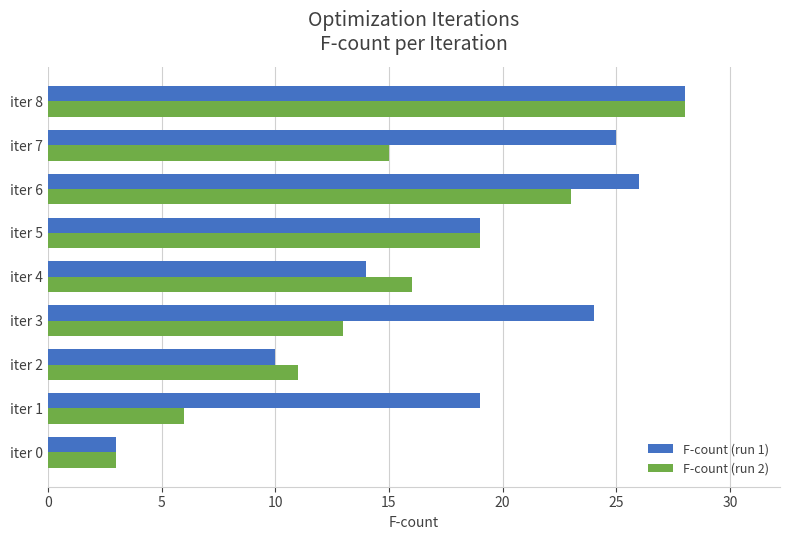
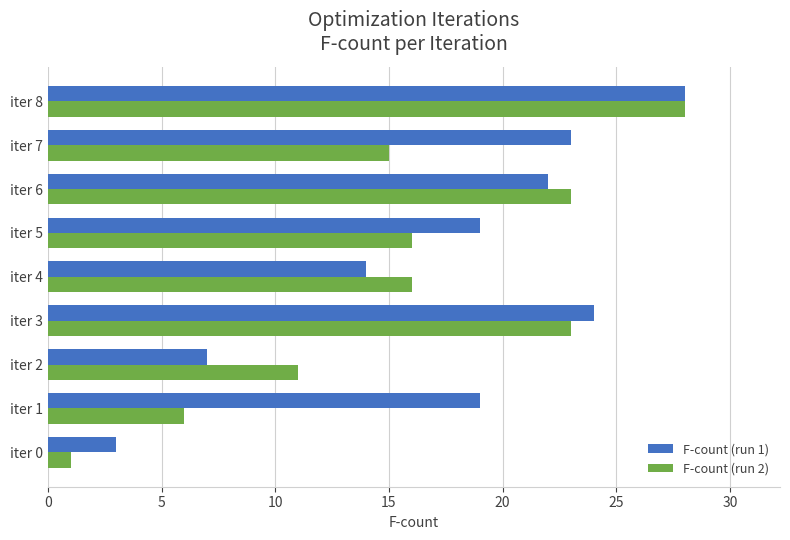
  {
    "F-count (run 1)": {
      "iter 8": 28,
-     "iter 7": 25,
-     "iter 6": 26,
+     "iter 7": 23,
+     "iter 6": 22,
      "iter 5": 19,
      "iter 4": 14,
      "iter 3": 24,
-     "iter 2": 10,
+     "iter 2": 7,
      "iter 1": 19,
      "iter 0": 3
    },
    "F-count (run 2)": {
      "iter 8": 28,
      "iter 7": 15,
      "iter 6": 23,
-     "iter 5": 19,
+     "iter 5": 16,
      "iter 4": 16,
-     "iter 3": 13,
+     "iter 3": 23,
      "iter 2": 11,
      "iter 1": 6,
-     "iter 0": 3
+     "iter 0": 1
    }
  }
